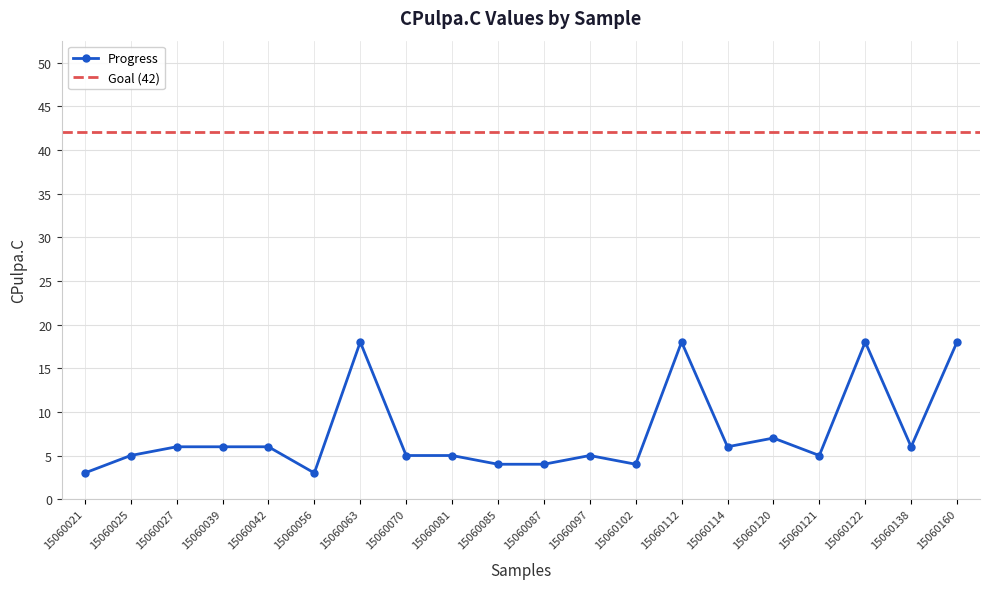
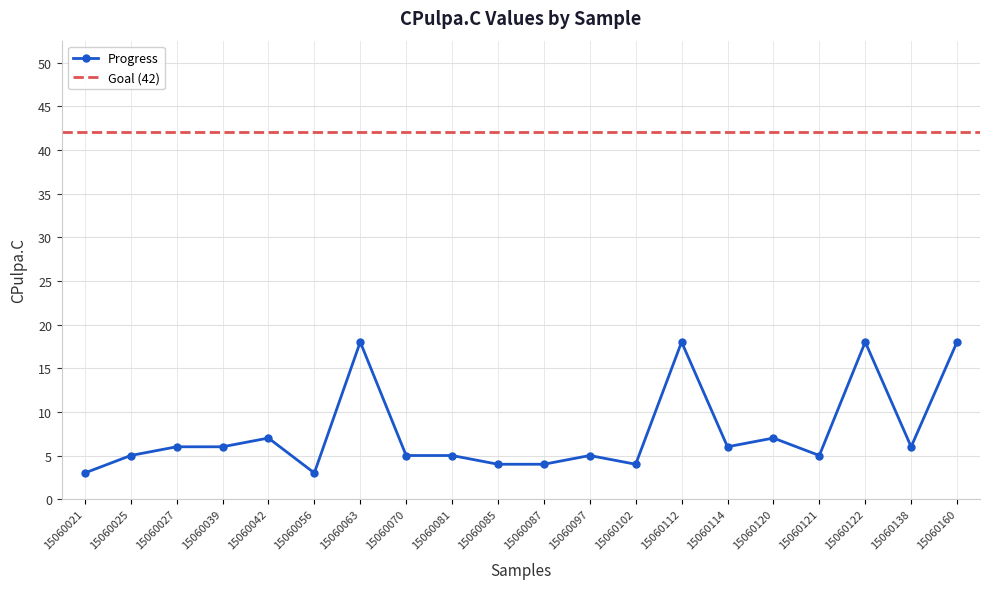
  {
    "15060021": 3,
    "15060025": 5,
    "15060027": 6,
    "15060039": 6,
-   "15060042": 6,
+   "15060042": 7,
    "15060056": 3,
    "15060063": 18,
    "15060070": 5,
    "15060081": 5,
    "15060085": 4,
    "15060087": 4,
    "15060097": 5,
    "15060102": 4,
    "15060112": 18,
    "15060114": 6,
    "15060120": 7,
    "15060121": 5,
    "15060122": 18,
    "15060138": 6,
    "15060160": 18
  }
